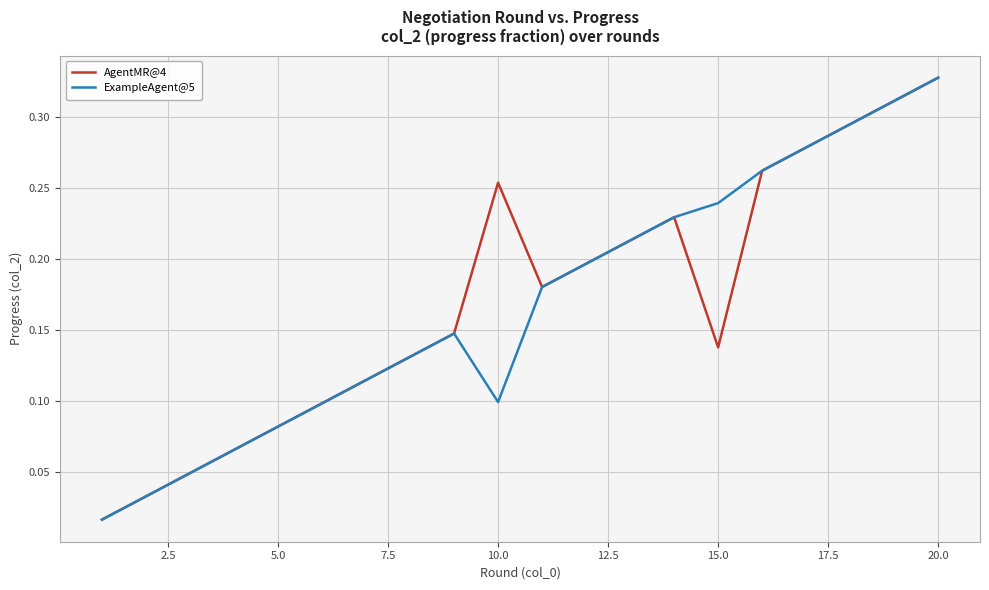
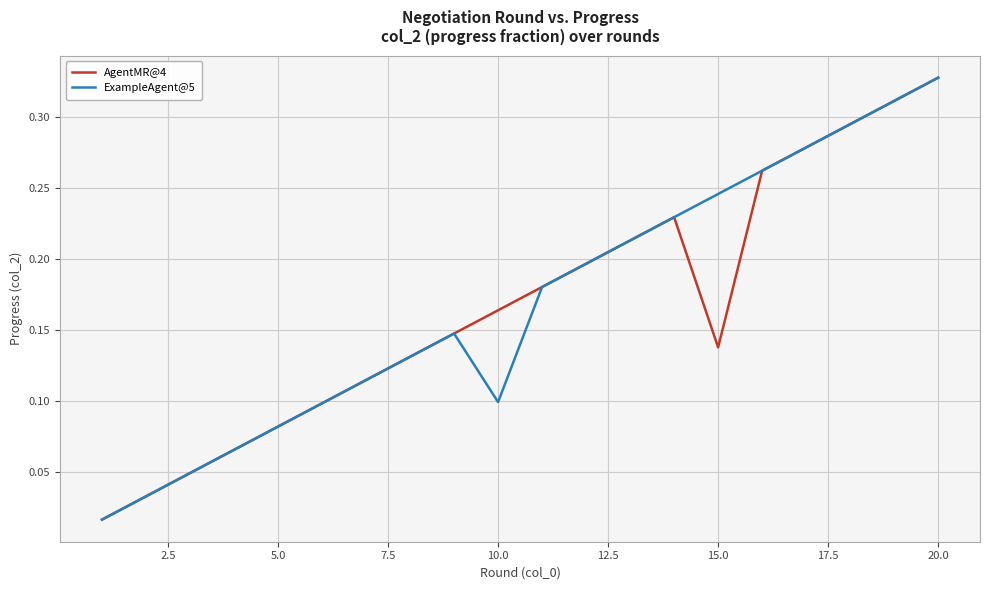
  {
    "AgentMR@4": {
-     "10.0": 0.254,
+     "10.0": 0.164,
      "15.0": 0.138
    },
    "ExampleAgent@5": {
      "10.0": 0.099,
-     "15.0": 0.239
+     "15.0": 0.246
    }
  }
